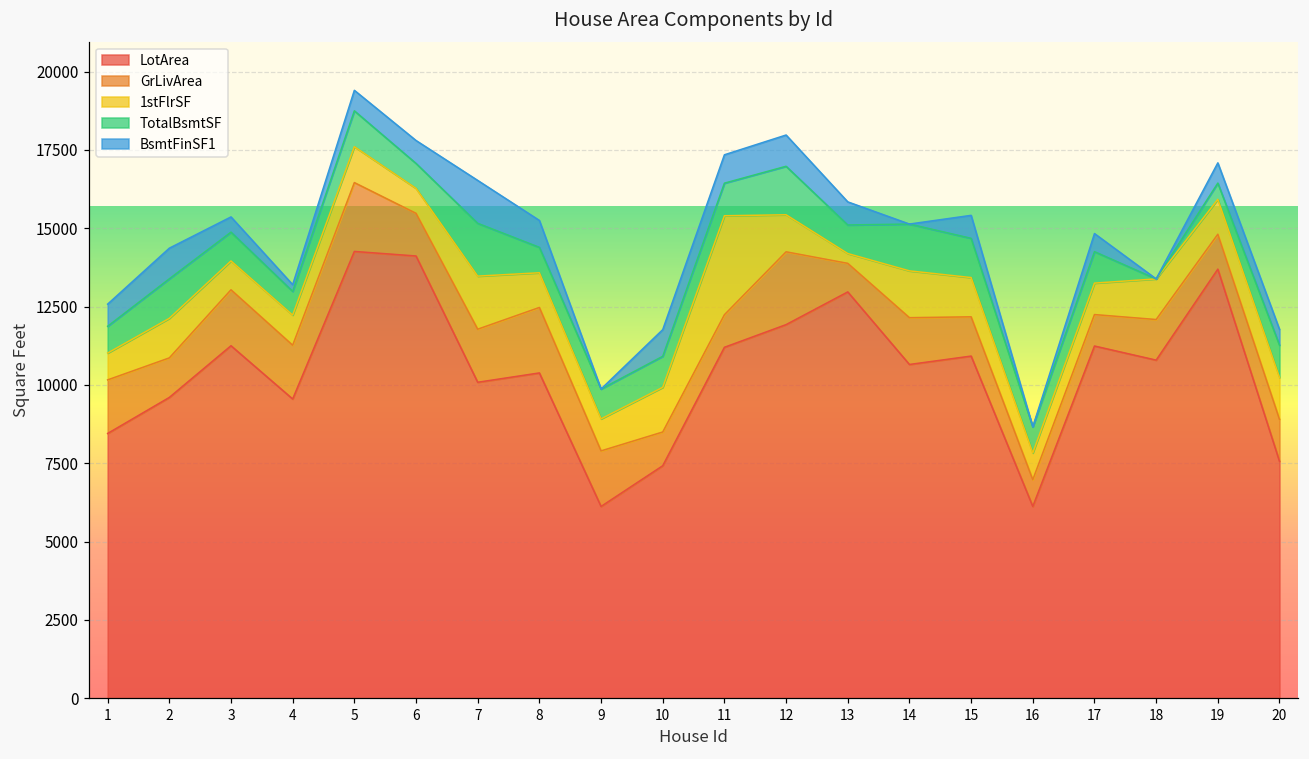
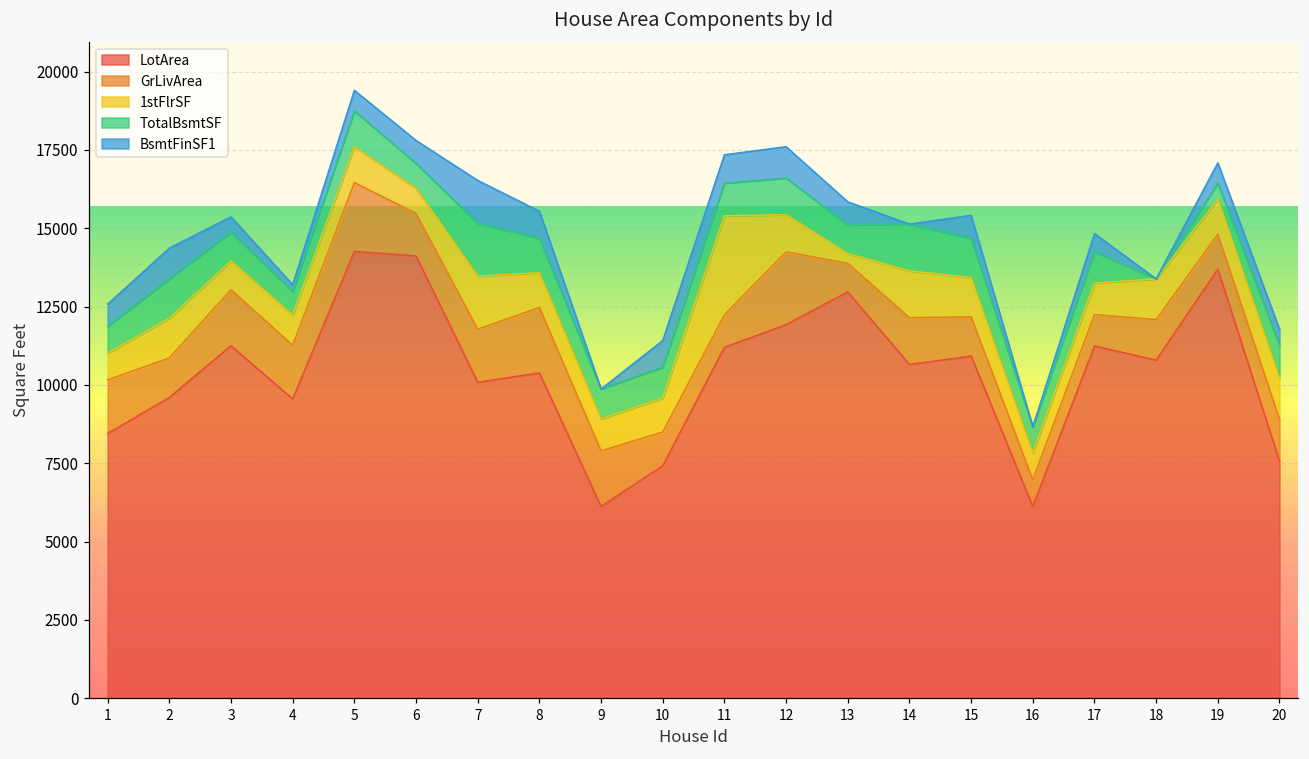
  {
    "1stFlrSF": {
      "1": 900,
      "2": 1300,
      "3": 900,
      "4": 1000,
      "5": 1100,
      "6": 800,
      "7": 1700,
      "8": 1100,
      "9": 1000,
-     "10": 1400,
+     "10": 1100,
      "11": 3200,
      "12": 1200,
      "13": 300,
      "14": 1500,
      "15": 1300,
      "16": 900,
      "17": 1000,
      "19": 1100,
      "20": 1300
    },
    "TotalBsmtSF": {
      "1": 900,
      "2": 1300,
      "3": 900,
      "4": 800,
      "5": 1100,
      "6": 800,
      "7": 1700,
-     "8": 800,
+     "8": 1100,
      "10": 1000,
      "11": 1000,
-     "12": 1500,
+     "12": 1200,
      "13": 900,
      "15": 1300,
      "17": 1000,
      "19": 500,
      "20": 1000
    },
    "BsmtFinSF1": {
      "1": 700,
      "2": 1000,
      "3": 500,
      "4": 200,
      "5": 700,
      "6": 700,
      "7": 1400,
      "8": 900,
      "10": 900,
      "11": 900,
      "12": 1000,
      "13": 700,
      "15": 700,
      "17": 600,
      "19": 600,
      "20": 500
    }
  }
